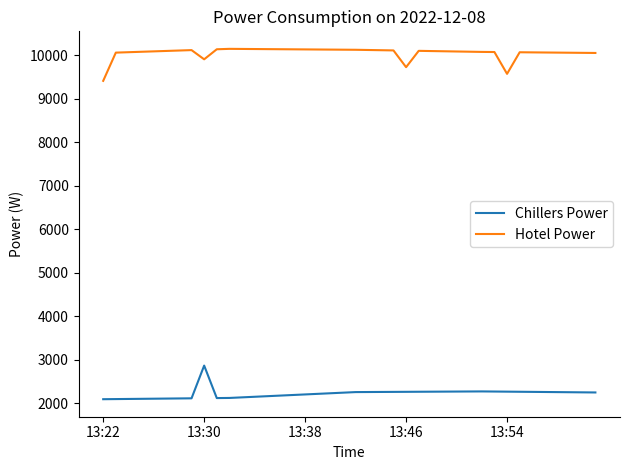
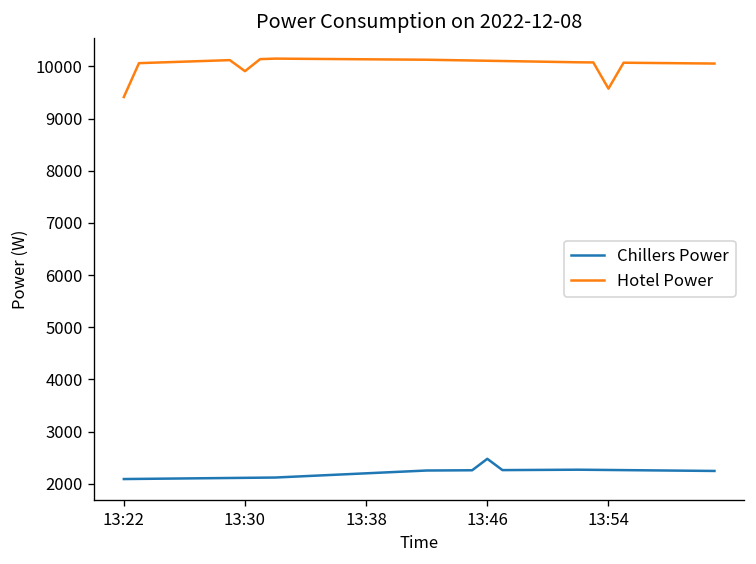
  {
    "Chillers Power": {
      "13:22": 2100,
-     "13:30": 2900,
+     "13:30": 2100,
      "13:38": 2200,
-     "13:46": 2300,
+     "13:46": 2500,
      "13:54": 2300
    },
    "Hotel Power": {
      "13:22": 9400,
      "13:30": 9900,
      "13:38": 10100,
-     "13:46": 9700,
+     "13:46": 10100,
      "13:54": 9600
    }
  }
